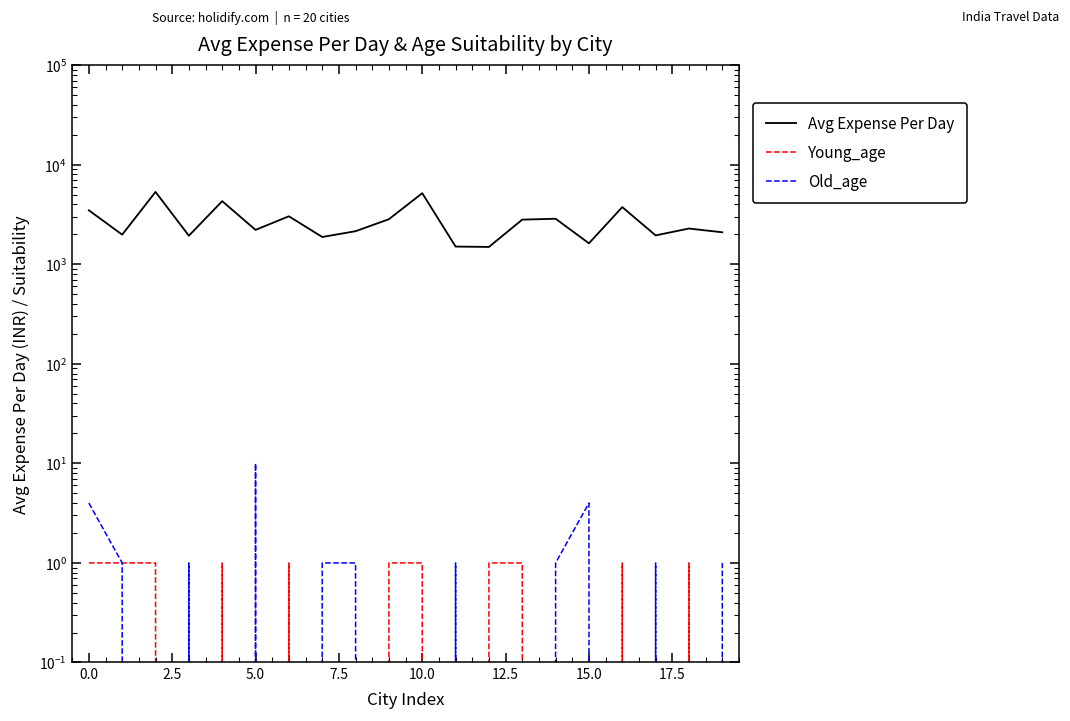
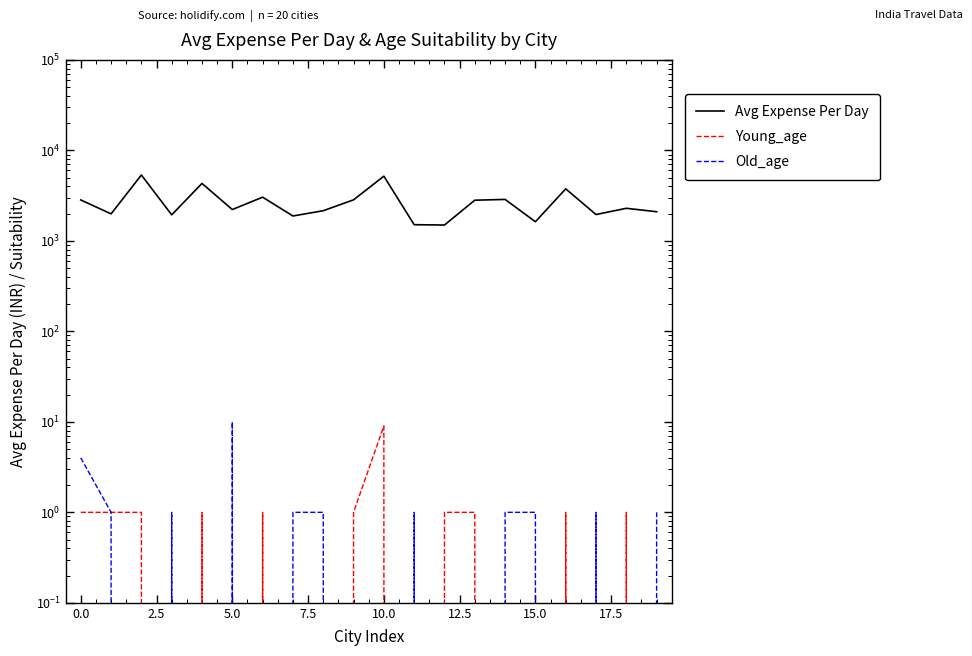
  {
    "Avg Expense Per Day": {
-     "0.0": 3500,
+     "0.0": 2800,
      "5.0": 2200,
      "10.0": 5000,
      "15.0": 1600
    },
    "Young_age": {
      "0.0": 1,
-     "10.0": 1
+     "10.0": 9
    },
    "Old_age": {
      "0.0": 4,
      "5.0": 10,
-     "15.0": 4
+     "15.0": 1
    }
  }
